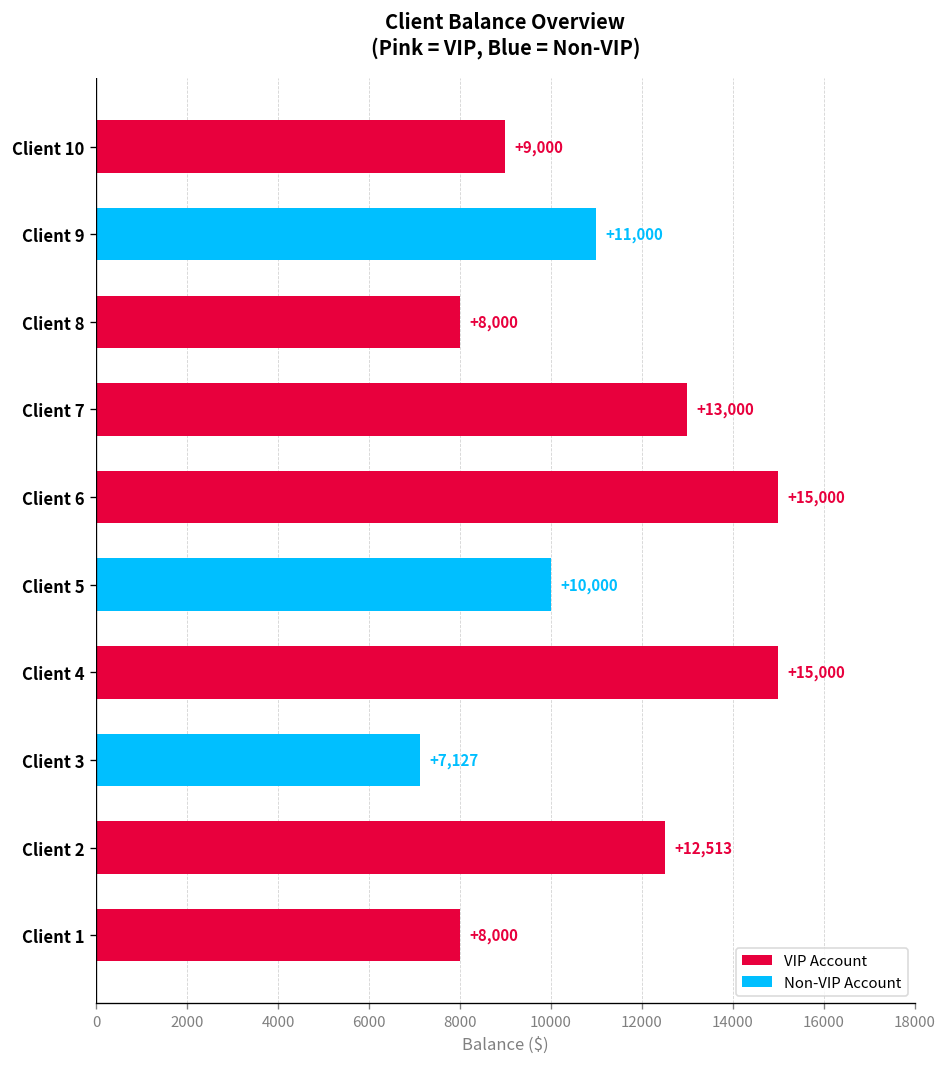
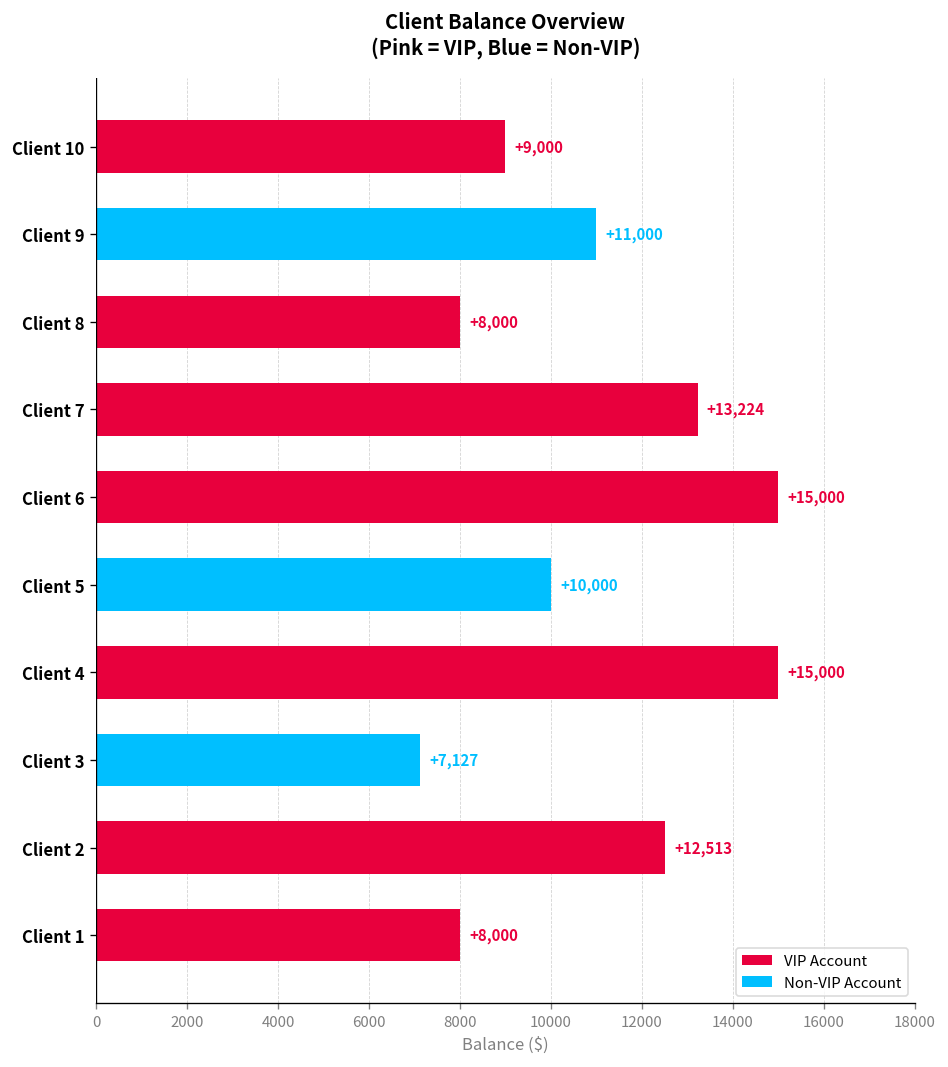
  {
    "Client 10": "+9,000",
    "Client 9": "+11,000",
    "Client 8": "+8,000",
-   "Client 7": "+13,000",
+   "Client 7": "+13,224",
    "Client 6": "+15,000",
    "Client 5": "+10,000",
    "Client 4": "+15,000",
    "Client 3": "+7,127",
    "Client 2": "+12,513",
    "Client 1": "+8,000"
  }
